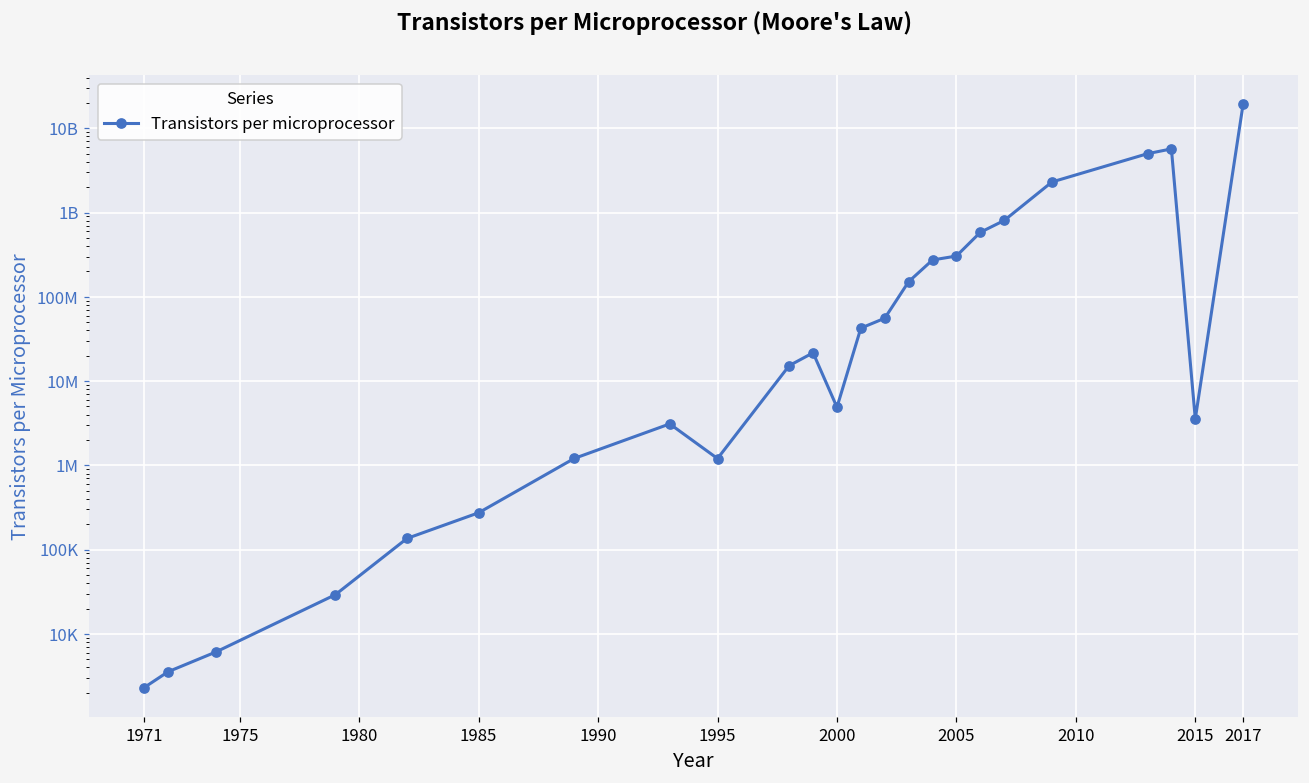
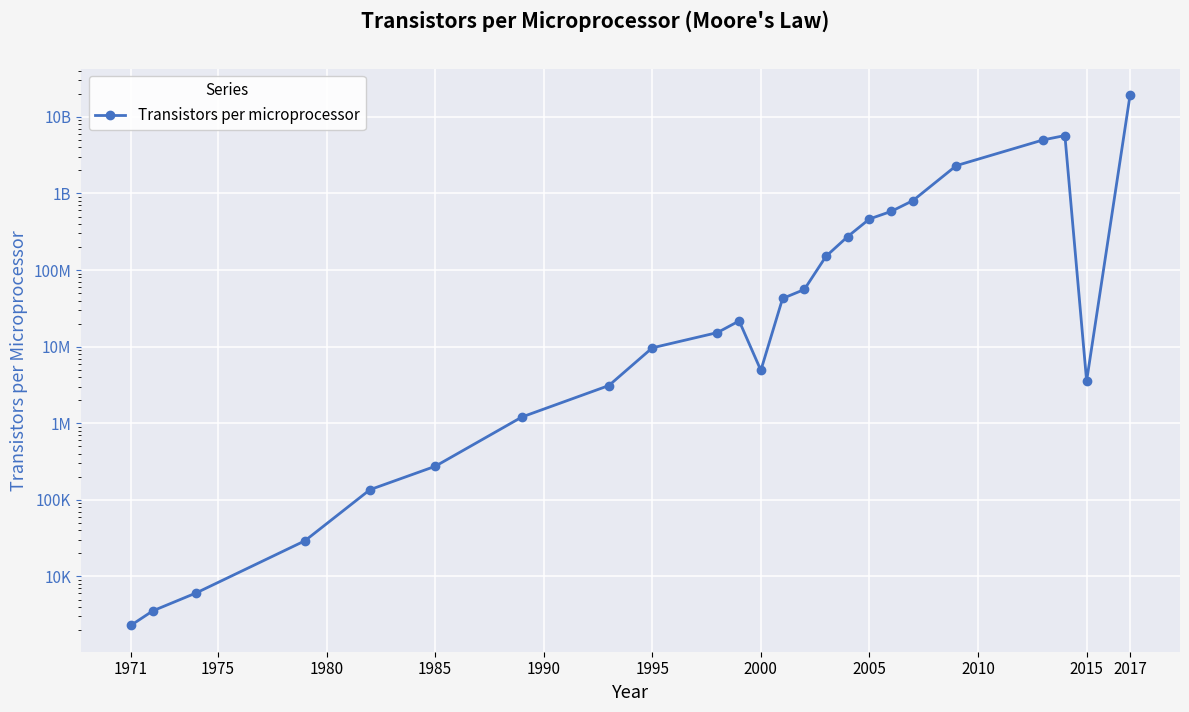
  {
    "1971": 2300,
    "1985": 270000,
-   "1995": 1200000,
+   "1995": 10000000,
    "2000": 5000000,
-   "2005": 310000000,
+   "2005": 500000000,
    "2015": 4000000,
    "2017": 19000000000
  }
